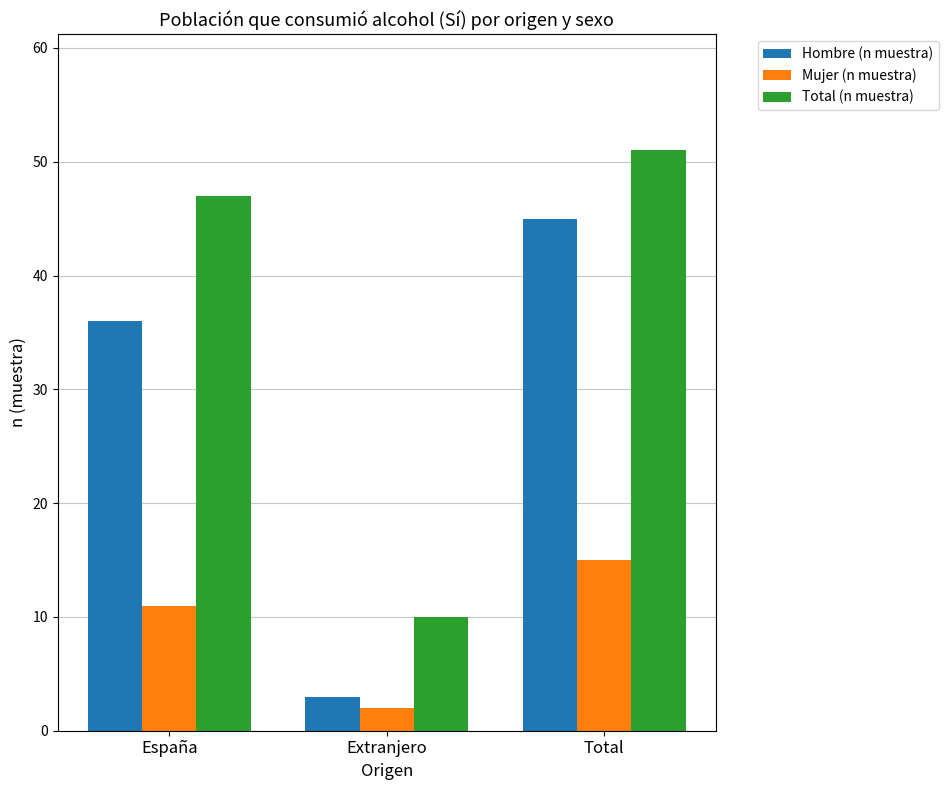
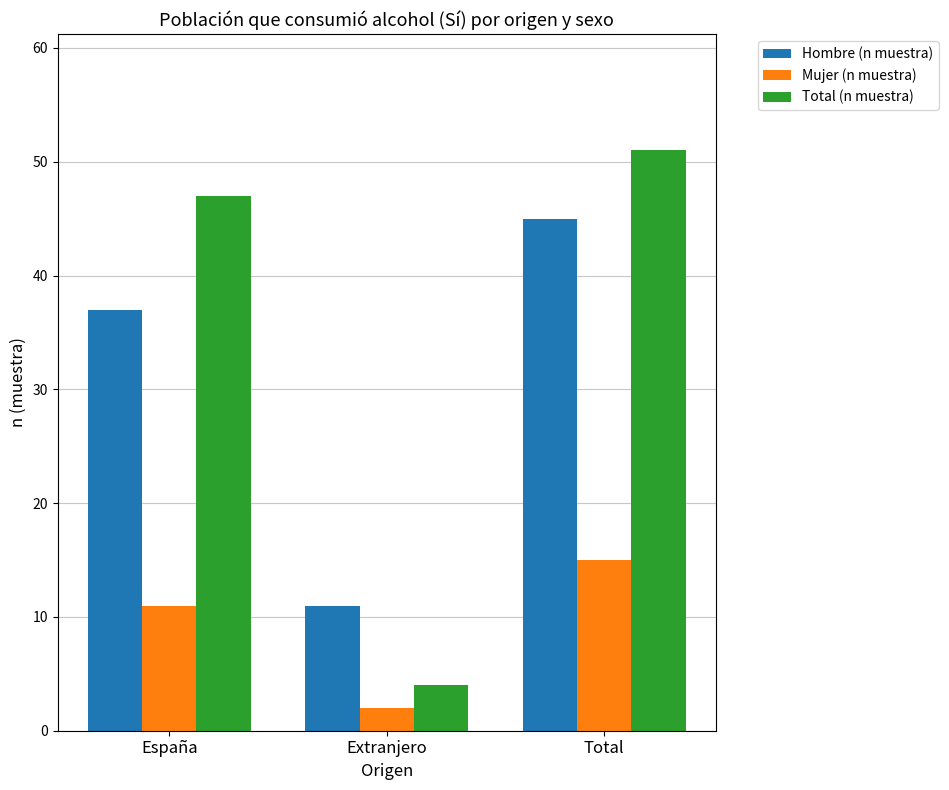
  {
    "Hombre (n muestra)": {
-     "España": 36,
-     "Extranjero": 3,
+     "España": 37,
+     "Extranjero": 11,
      "Total": 45
    },
    "Mujer (n muestra)": {
      "España": 11,
      "Extranjero": 2,
      "Total": 15
    },
    "Total (n muestra)": {
      "España": 47,
-     "Extranjero": 10,
+     "Extranjero": 4,
      "Total": 51
    }
  }
